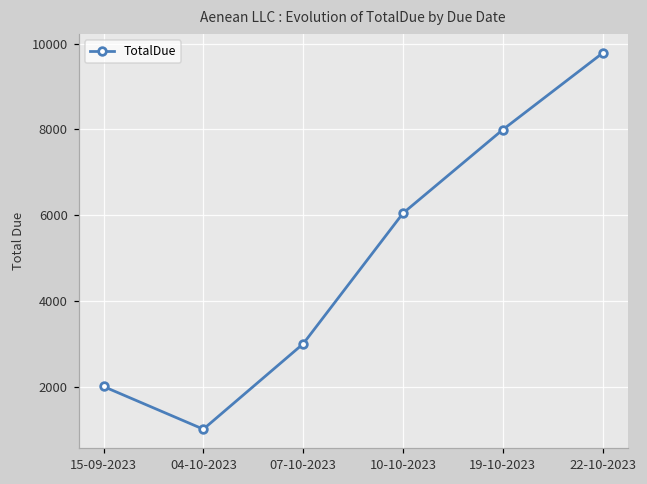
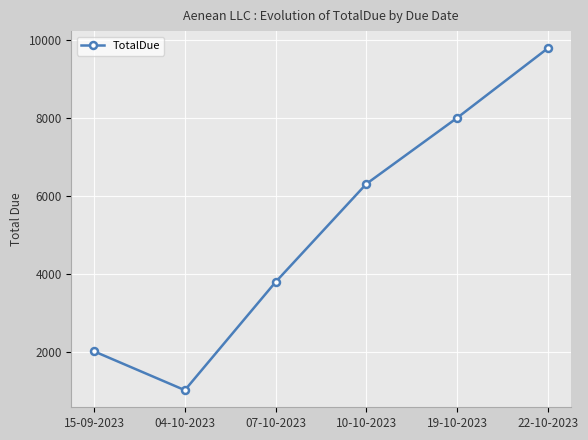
  {
    "15-09-2023": 2000,
    "04-10-2023": 1000,
-   "07-10-2023": 3000,
-   "10-10-2023": 6000,
+   "07-10-2023": 3800,
+   "10-10-2023": 6300,
    "19-10-2023": 8000,
    "22-10-2023": 9800
  }
